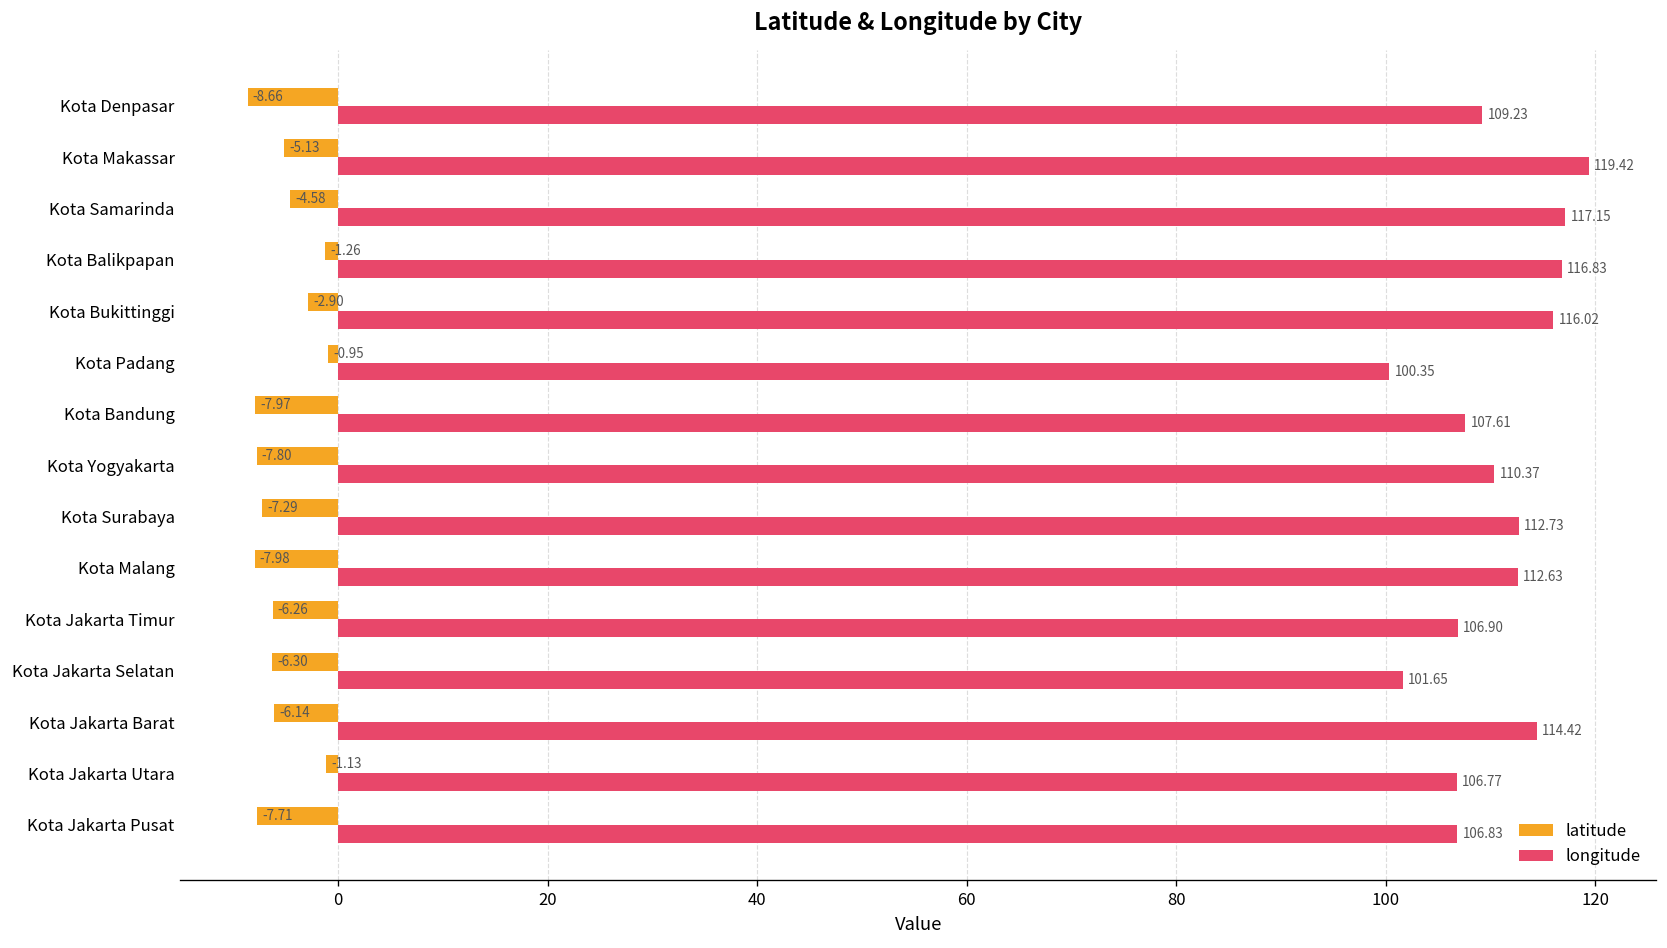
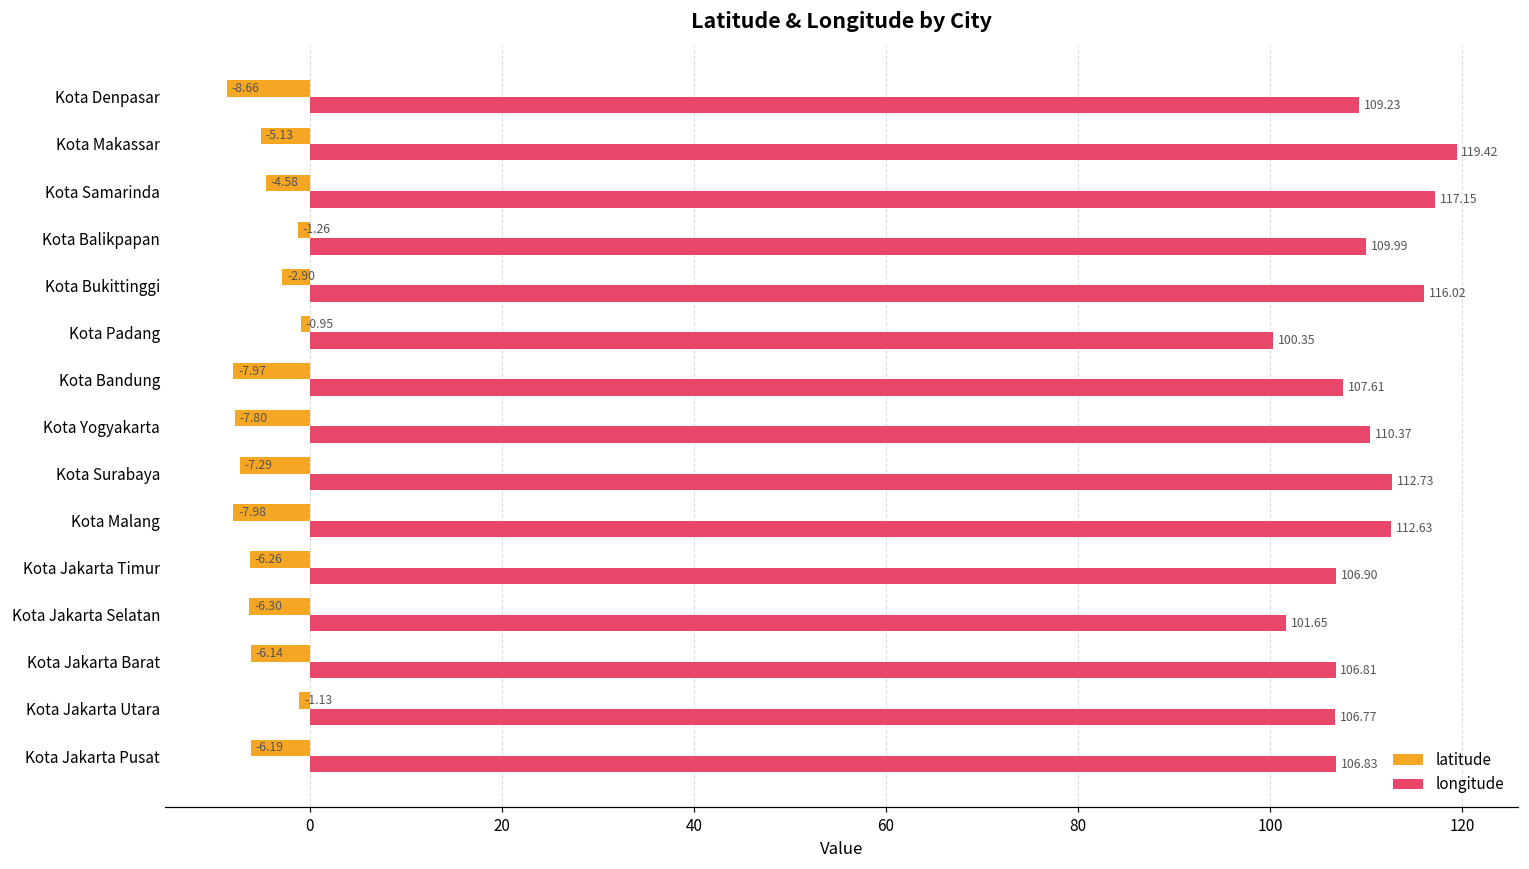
  {
    "latitude": {
      "Kota Denpasar": -8.66,
      "Kota Makassar": -5.13,
      "Kota Samarinda": -4.58,
      "Kota Balikpapan": -1.26,
      "Kota Bukittinggi": -2.90,
      "Kota Padang": -0.95,
      "Kota Bandung": -7.97,
      "Kota Yogyakarta": -7.80,
      "Kota Surabaya": -7.29,
      "Kota Malang": -7.98,
      "Kota Jakarta Timur": -6.26,
      "Kota Jakarta Selatan": -6.30,
      "Kota Jakarta Barat": -6.14,
      "Kota Jakarta Utara": -1.13,
-     "Kota Jakarta Pusat": -7.71
+     "Kota Jakarta Pusat": -6.19
    },
    "longitude": {
      "Kota Denpasar": 109.23,
      "Kota Makassar": 119.42,
      "Kota Samarinda": 117.15,
-     "Kota Balikpapan": 116.83,
+     "Kota Balikpapan": 109.99,
      "Kota Bukittinggi": 116.02,
      "Kota Padang": 100.35,
      "Kota Bandung": 107.61,
      "Kota Yogyakarta": 110.37,
      "Kota Surabaya": 112.73,
      "Kota Malang": 112.63,
      "Kota Jakarta Timur": 106.90,
      "Kota Jakarta Selatan": 101.65,
-     "Kota Jakarta Barat": 114.42,
+     "Kota Jakarta Barat": 106.81,
      "Kota Jakarta Utara": 106.77,
      "Kota Jakarta Pusat": 106.83
    }
  }
